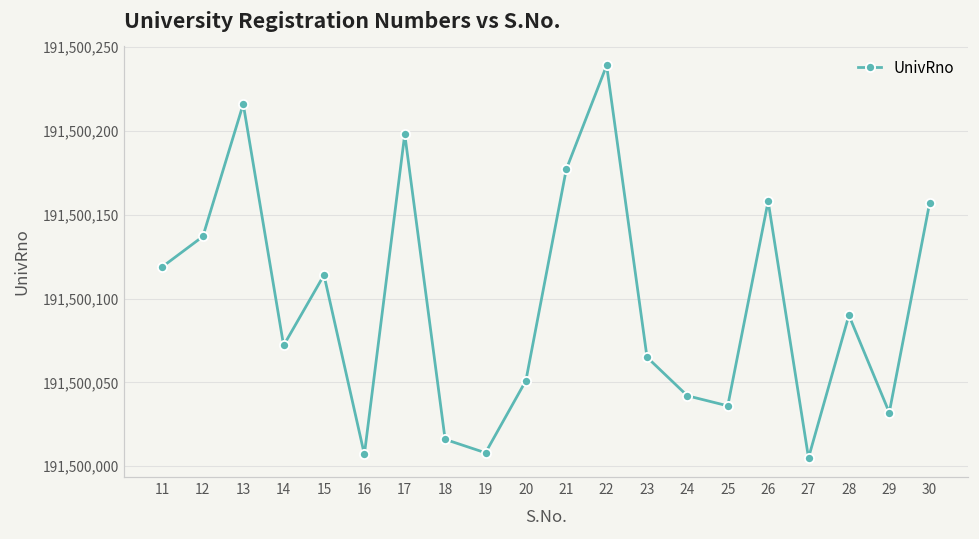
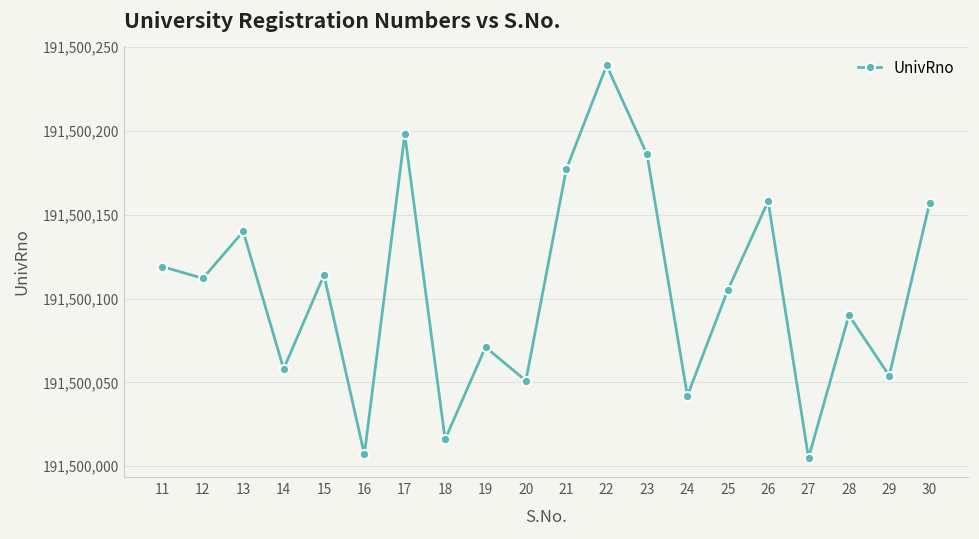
  {
    "11": "191,500,119",
-   "12": "191,500,137",
-   "13": "191,500,216",
-   "14": "191,500,072",
+   "12": "191,500,112",
+   "13": "191,500,140",
+   "14": "191,500,058",
    "15": "191,500,114",
    "16": "191,500,007",
    "17": "191,500,198",
    "18": "191,500,016",
-   "19": "191,500,008",
+   "19": "191,500,071",
    "20": "191,500,051",
    "21": "191,500,177",
    "22": "191,500,239",
-   "23": "191,500,065",
+   "23": "191,500,186",
    "24": "191,500,042",
-   "25": "191,500,036",
+   "25": "191,500,105",
    "26": "191,500,158",
    "27": "191,500,005",
    "28": "191,500,090",
-   "29": "191,500,032",
+   "29": "191,500,054",
    "30": "191,500,157"
  }
